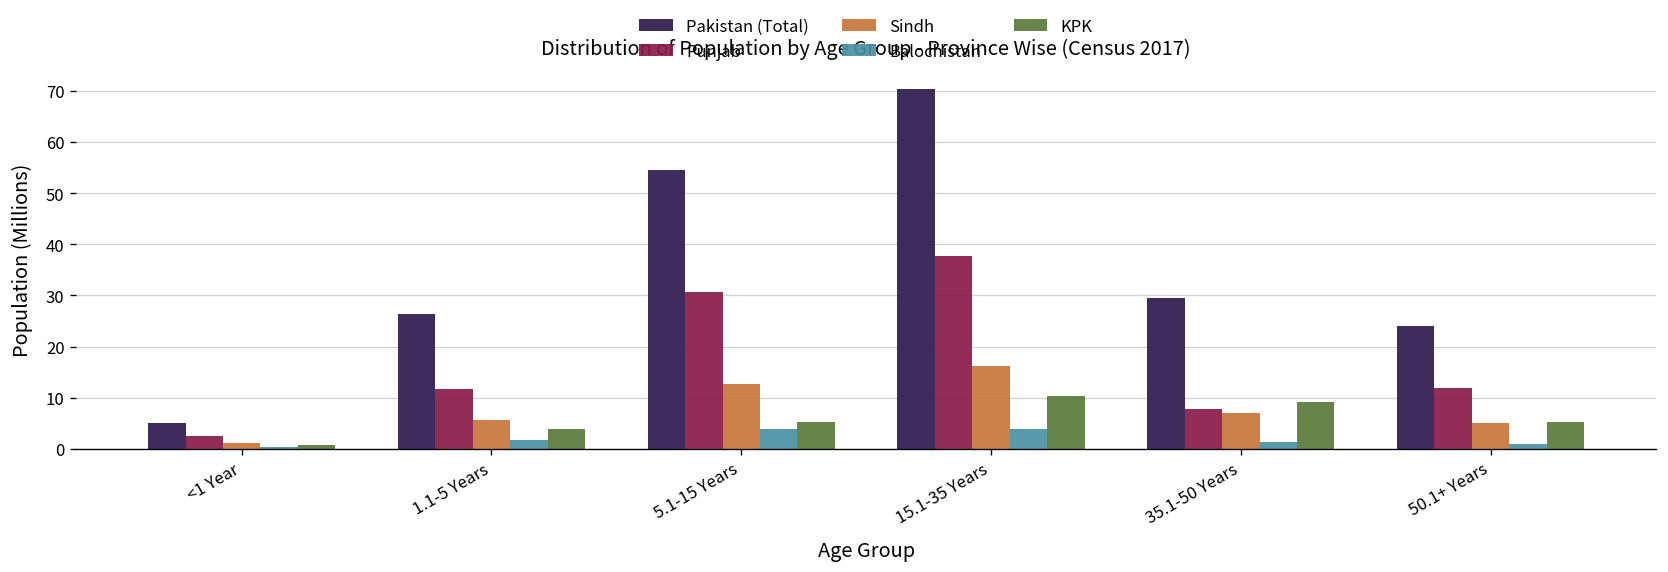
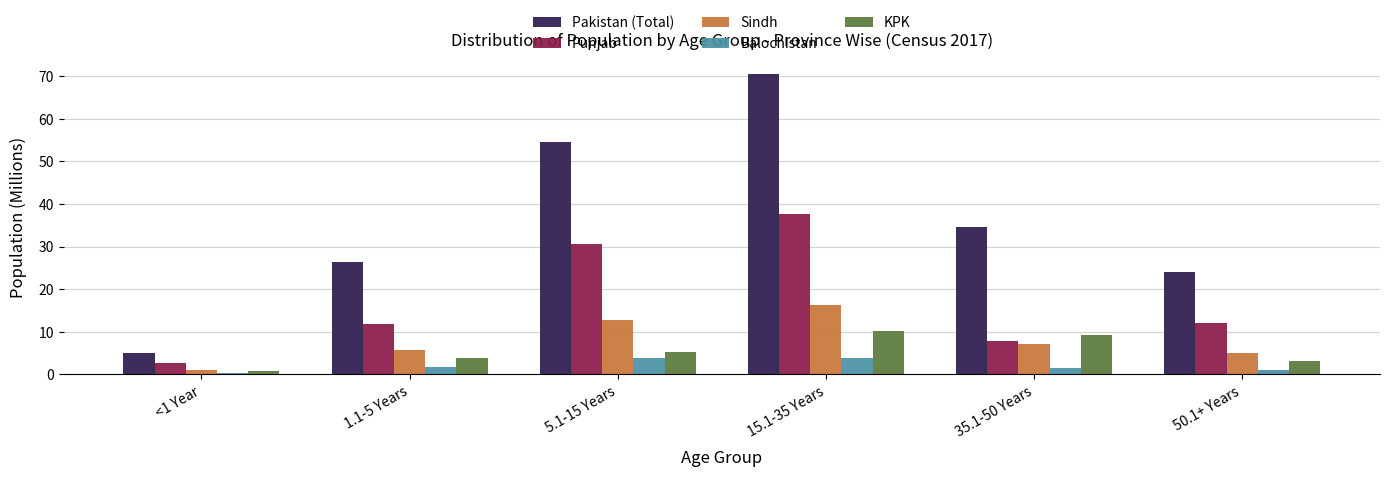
  {
    "Pakistan (Total)": {
      "<1 Year": 5,
      "1.1-5 Years": 26,
      "5.1-15 Years": 55,
      "15.1-35 Years": 70,
-     "35.1-50 Years": 30,
+     "35.1-50 Years": 35,
      "50.1+ Years": 24
    },
    "Punjab": {
      "<1 Year": 3,
      "1.1-5 Years": 12,
      "5.1-15 Years": 31,
      "15.1-35 Years": 38,
      "35.1-50 Years": 8,
      "50.1+ Years": 12
    },
    "Sindh": {
      "<1 Year": 1,
      "1.1-5 Years": 6,
      "5.1-15 Years": 13,
      "15.1-35 Years": 16,
      "35.1-50 Years": 7,
      "50.1+ Years": 5
    },
    "Balochistan": {
      "1.1-5 Years": 2,
      "5.1-15 Years": 4,
      "15.1-35 Years": 4,
      "35.1-50 Years": 1,
      "50.1+ Years": 1
    },
    "KPK": {
      "<1 Year": 1,
      "1.1-5 Years": 4,
      "5.1-15 Years": 5,
      "15.1-35 Years": 10,
      "35.1-50 Years": 9,
-     "50.1+ Years": 5
+     "50.1+ Years": 3
    }
  }
